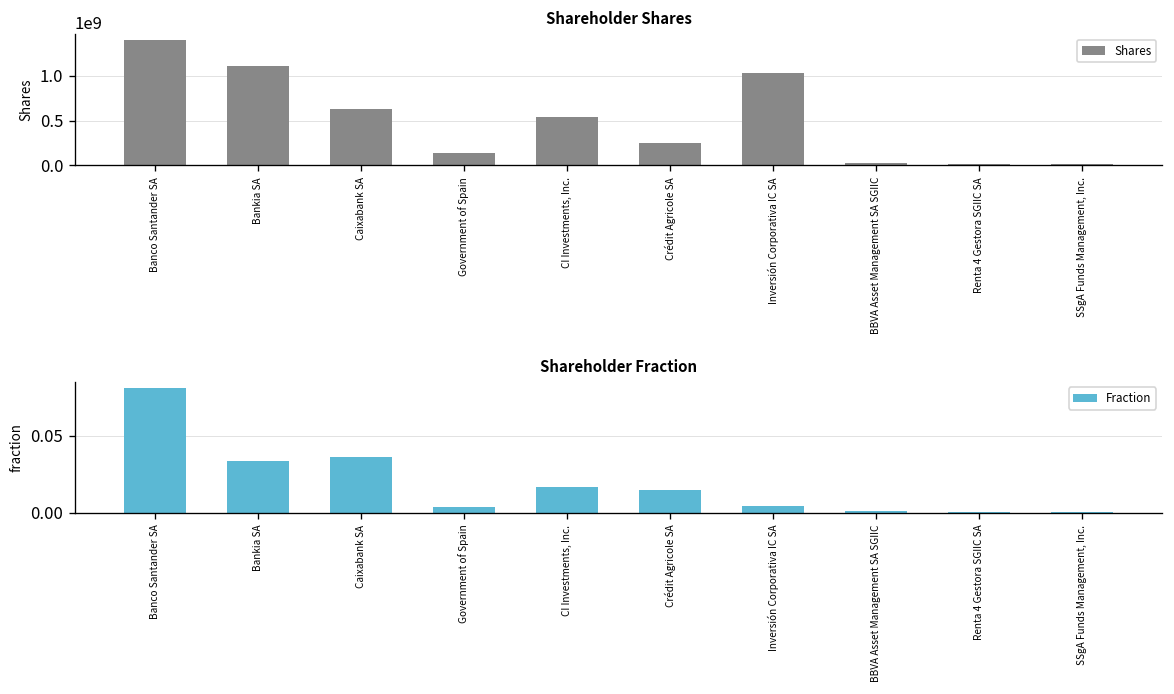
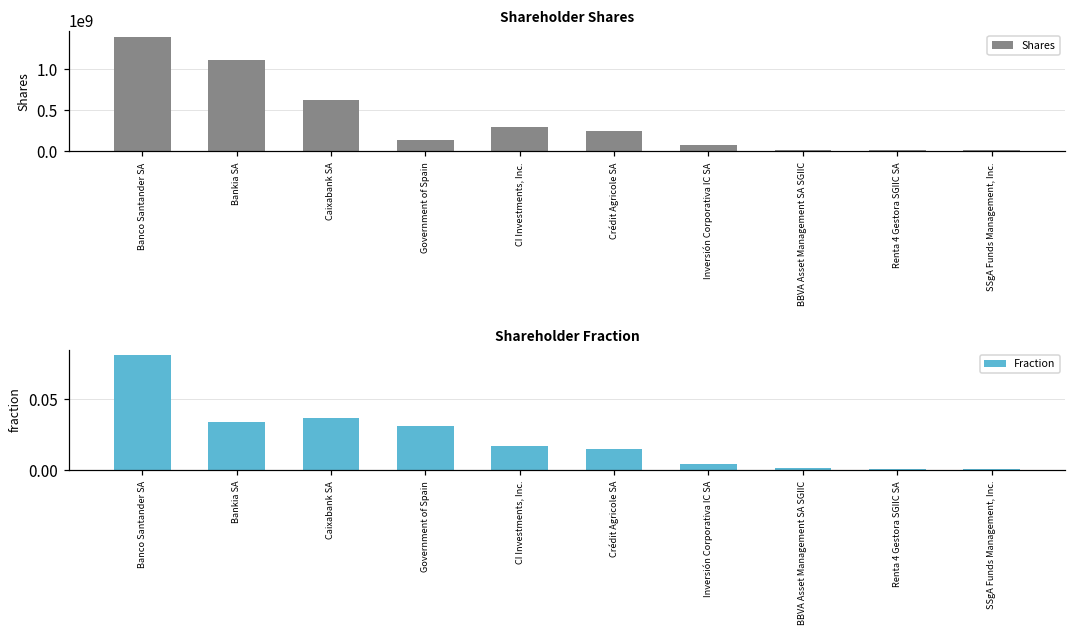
  {
    "Shareholder Shares": {
      "Banco Santander SA": 1400000000,
      "Bankia SA": 1100000000,
      "Caixabank SA": 600000000,
      "Government of Spain": 100000000,
-     "CI Investments, Inc.": 500000000,
+     "CI Investments, Inc.": 300000000,
      "Crédit Agricole SA": 300000000,
-     "Inversión Corporativa IC SA": 1000000000
+     "Inversión Corporativa IC SA": 100000000
    },
    "Shareholder Fraction": {
      "Banco Santander SA": 0.081,
      "Bankia SA": 0.034,
      "Caixabank SA": 0.037,
-     "Government of Spain": 0.004,
+     "Government of Spain": 0.031,
      "CI Investments, Inc.": 0.017,
      "Crédit Agricole SA": 0.015,
      "Inversión Corporativa IC SA": 0.004
    }
  }
